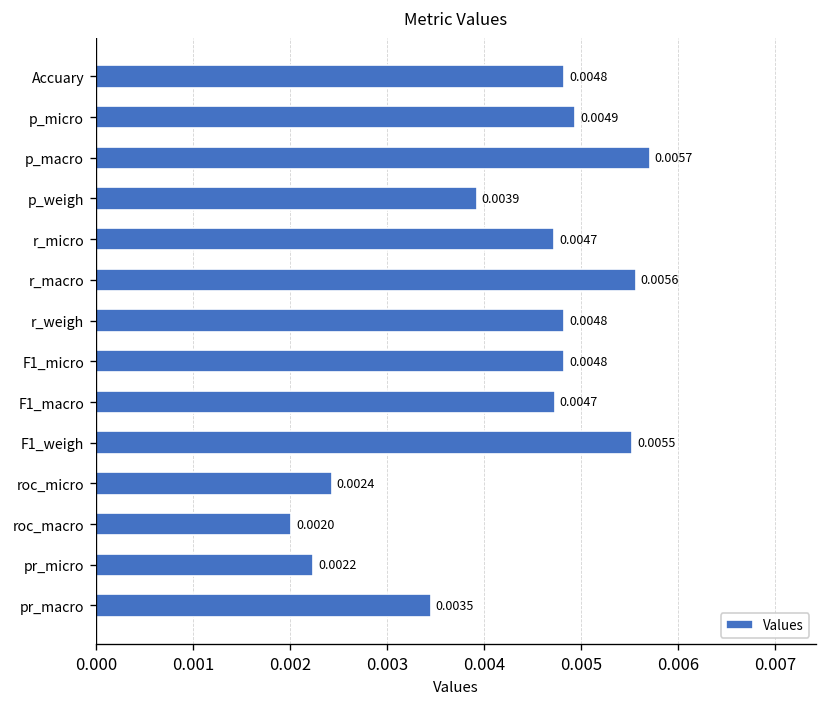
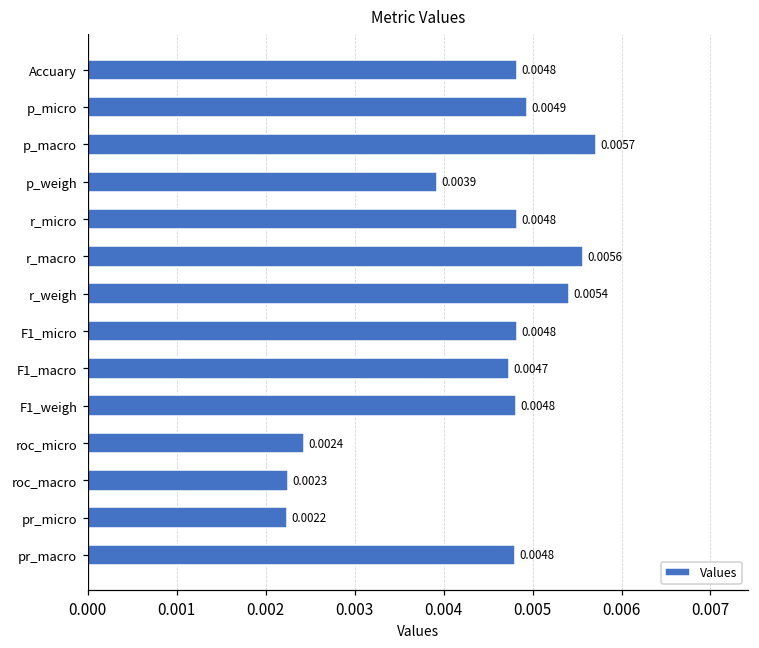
  {
    "Accuary": 0.0048,
    "p_micro": 0.0049,
    "p_macro": 0.0057,
    "p_weigh": 0.0039,
-   "r_micro": 0.0047,
+   "r_micro": 0.0048,
    "r_macro": 0.0056,
-   "r_weigh": 0.0048,
+   "r_weigh": 0.0054,
    "F1_micro": 0.0048,
    "F1_macro": 0.0047,
-   "F1_weigh": 0.0055,
+   "F1_weigh": 0.0048,
    "roc_micro": 0.0024,
-   "roc_macro": 0.0020,
+   "roc_macro": 0.0023,
    "pr_micro": 0.0022,
-   "pr_macro": 0.0035
+   "pr_macro": 0.0048
  }
